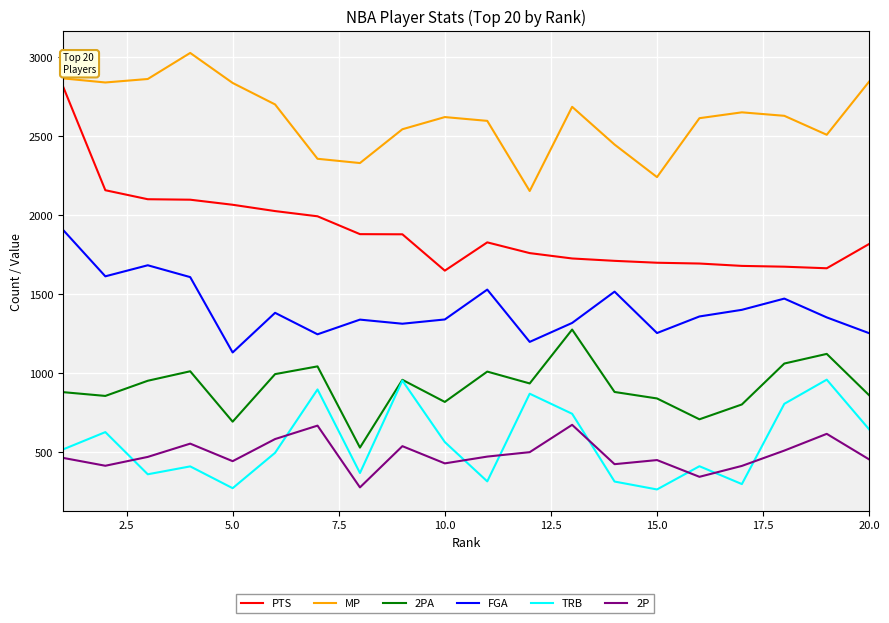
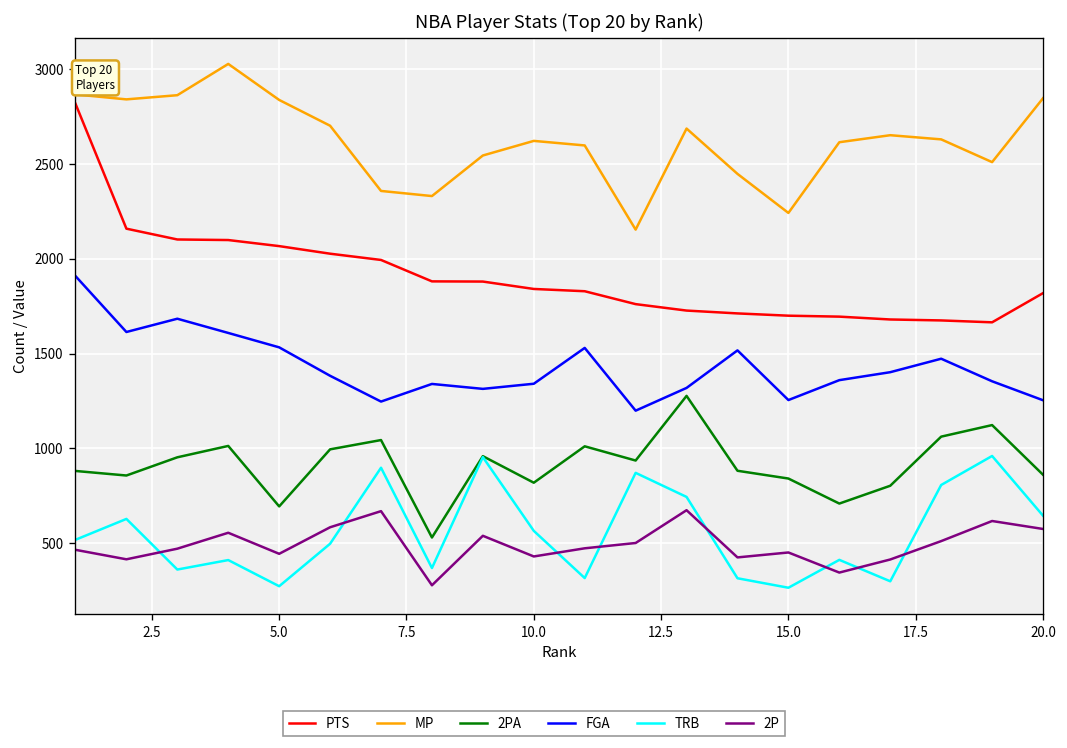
  {
    "PTS": {
      "5.0": 2070,
-     "10.0": 1650,
+     "10.0": 1840,
      "15.0": 1700,
      "20.0": 1820
    },
    "MP": {
      "5.0": 2840,
      "10.0": 2620,
      "15.0": 2240,
      "20.0": 2850
    },
    "2PA": {
      "5.0": 690,
      "10.0": 820,
      "15.0": 840,
      "20.0": 860
    },
    "FGA": {
-     "5.0": 1130,
+     "5.0": 1530,
      "10.0": 1340,
      "15.0": 1260,
      "20.0": 1250
    },
    "TRB": {
      "5.0": 270,
      "10.0": 570,
      "15.0": 270,
      "20.0": 650
    },
    "2P": {
      "5.0": 440,
      "10.0": 430,
      "15.0": 450,
-     "20.0": 460
+     "20.0": 580
    }
  }
